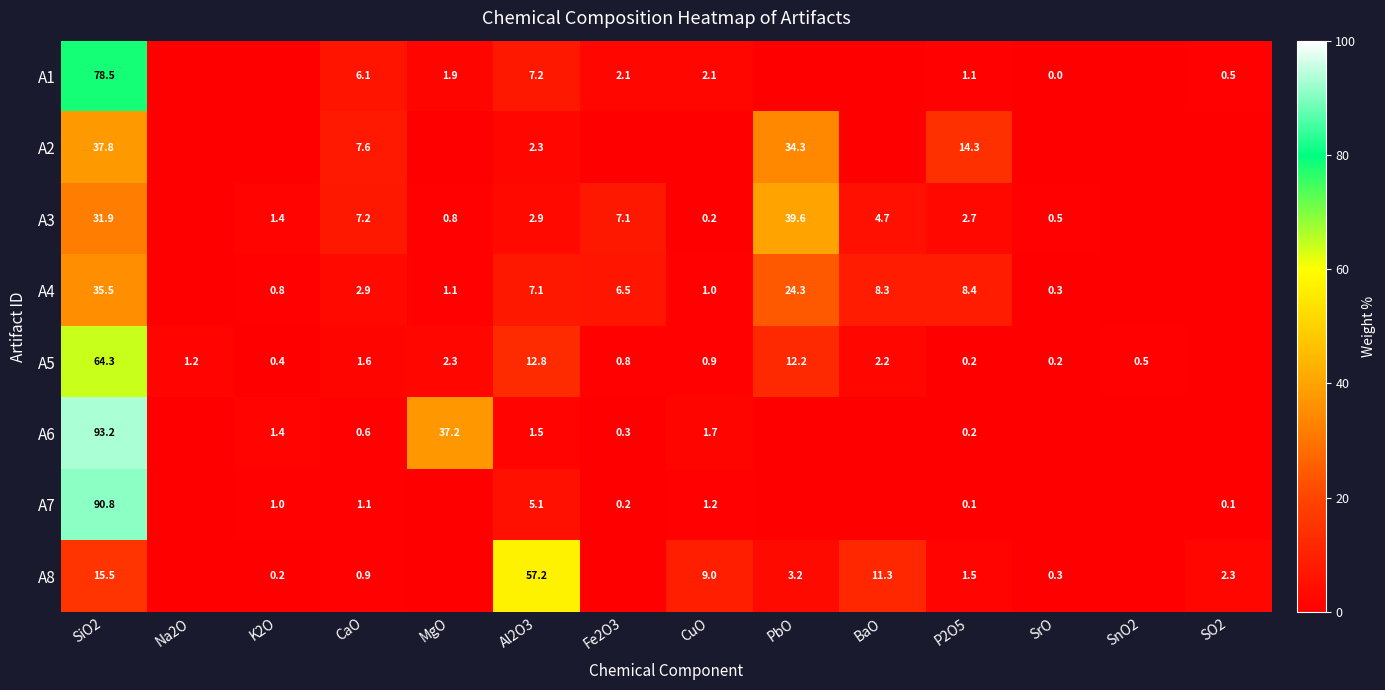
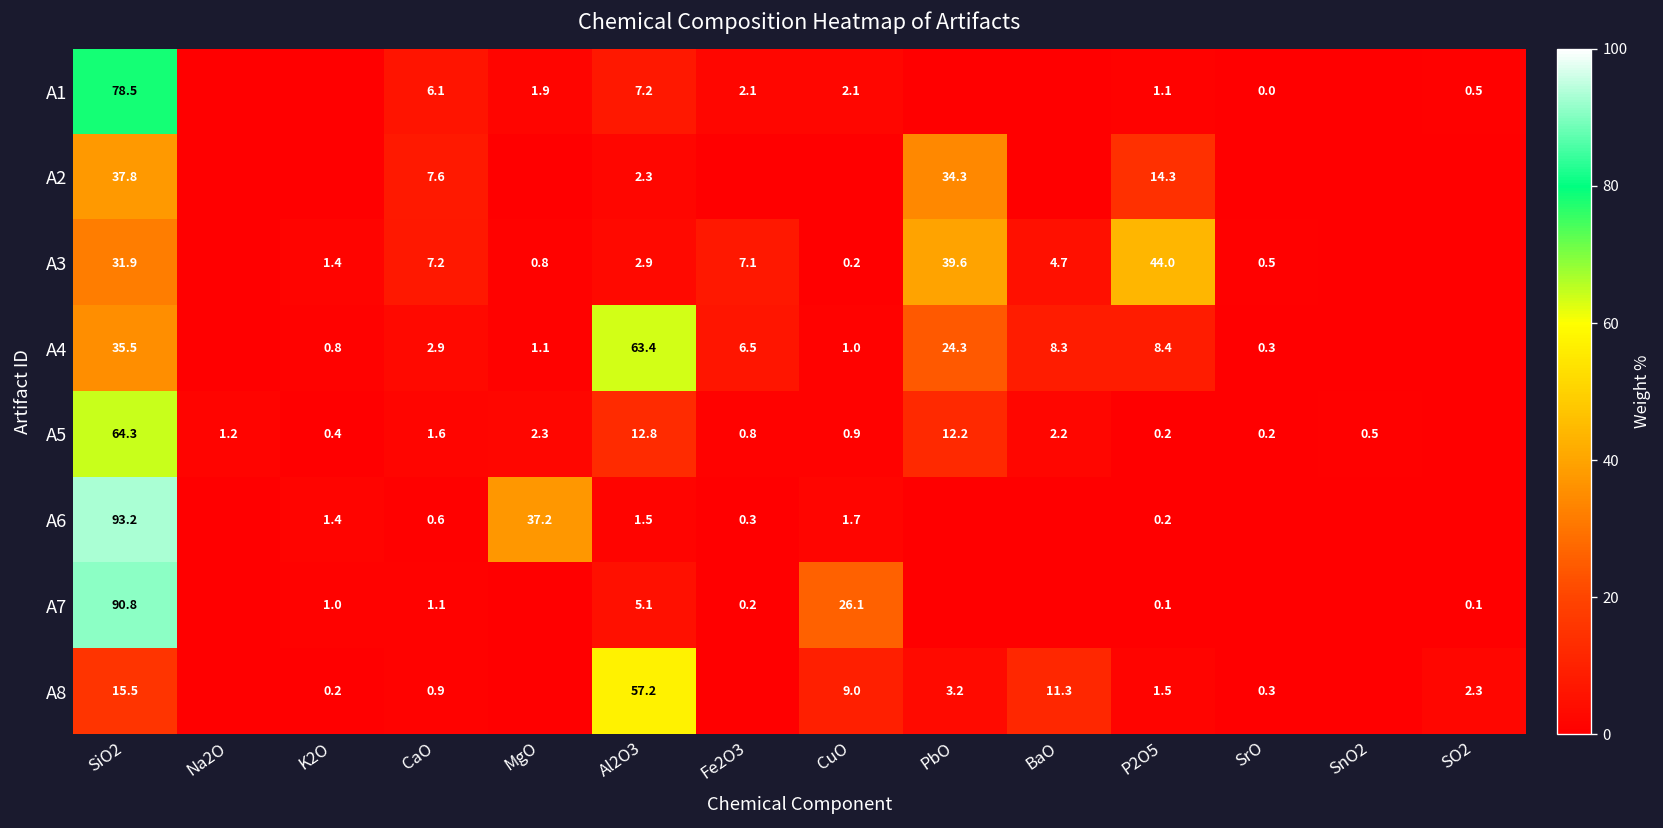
  {
    "A1": {
      "SiO2": 78.5,
      "CaO": 6.1,
      "MgO": 1.9,
      "Al2O3": 7.2,
      "Fe2O3": 2.1,
      "CuO": 2.1,
      "P2O5": 1.1,
      "SrO": 0.0,
      "SO2": 0.5
    },
    "A2": {
      "SiO2": 37.8,
      "CaO": 7.6,
      "Al2O3": 2.3,
      "PbO": 34.3,
      "P2O5": 14.3
    },
    "A3": {
      "SiO2": 31.9,
      "K2O": 1.4,
      "CaO": 7.2,
      "MgO": 0.8,
      "Al2O3": 2.9,
      "Fe2O3": 7.1,
      "CuO": 0.2,
      "PbO": 39.6,
      "BaO": 4.7,
-     "P2O5": 2.7,
+     "P2O5": 44.0,
      "SrO": 0.5
    },
    "A4": {
      "SiO2": 35.5,
      "K2O": 0.8,
      "CaO": 2.9,
      "MgO": 1.1,
-     "Al2O3": 7.1,
+     "Al2O3": 63.4,
      "Fe2O3": 6.5,
      "CuO": 1.0,
      "PbO": 24.3,
      "BaO": 8.3,
      "P2O5": 8.4,
      "SrO": 0.3
    },
    "A5": {
      "SiO2": 64.3,
      "Na2O": 1.2,
      "K2O": 0.4,
      "CaO": 1.6,
      "MgO": 2.3,
      "Al2O3": 12.8,
      "Fe2O3": 0.8,
      "CuO": 0.9,
      "PbO": 12.2,
      "BaO": 2.2,
      "P2O5": 0.2,
      "SrO": 0.2,
      "SnO2": 0.5
    },
    "A6": {
      "SiO2": 93.2,
      "K2O": 1.4,
      "CaO": 0.6,
      "MgO": 37.2,
      "Al2O3": 1.5,
      "Fe2O3": 0.3,
      "CuO": 1.7,
      "P2O5": 0.2
    },
    "A7": {
      "SiO2": 90.8,
      "K2O": 1.0,
      "CaO": 1.1,
      "Al2O3": 5.1,
      "Fe2O3": 0.2,
-     "CuO": 1.2,
+     "CuO": 26.1,
      "P2O5": 0.1,
      "SO2": 0.1
    },
    "A8": {
      "SiO2": 15.5,
      "K2O": 0.2,
      "CaO": 0.9,
      "Al2O3": 57.2,
      "CuO": 9.0,
      "PbO": 3.2,
      "BaO": 11.3,
      "P2O5": 1.5,
      "SrO": 0.3,
      "SO2": 2.3
    }
  }
